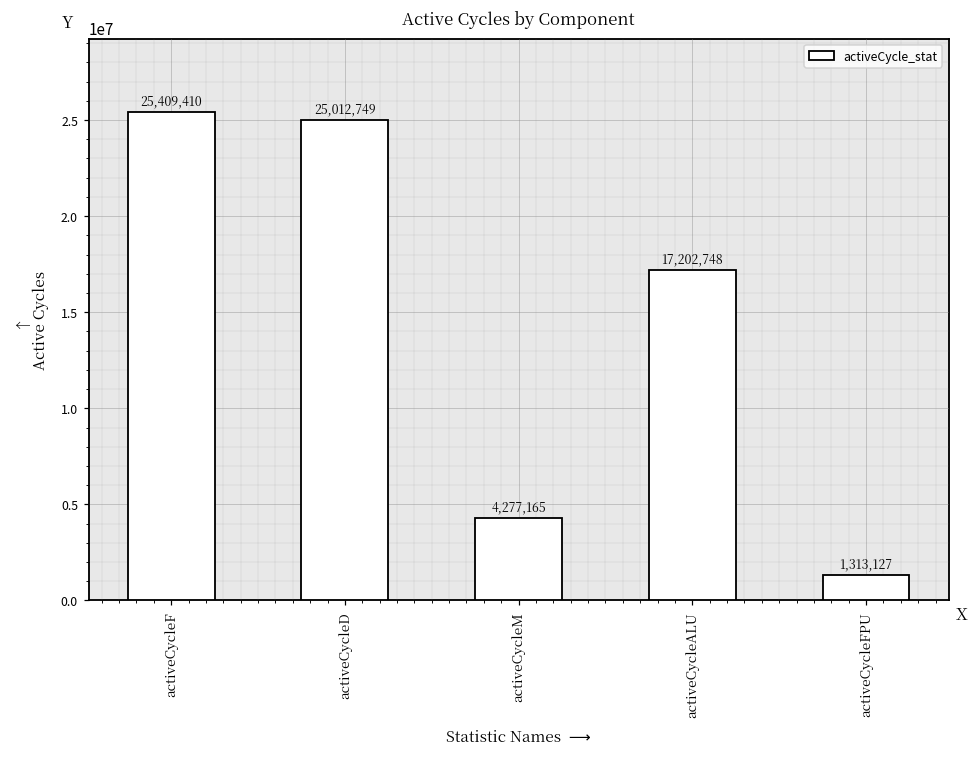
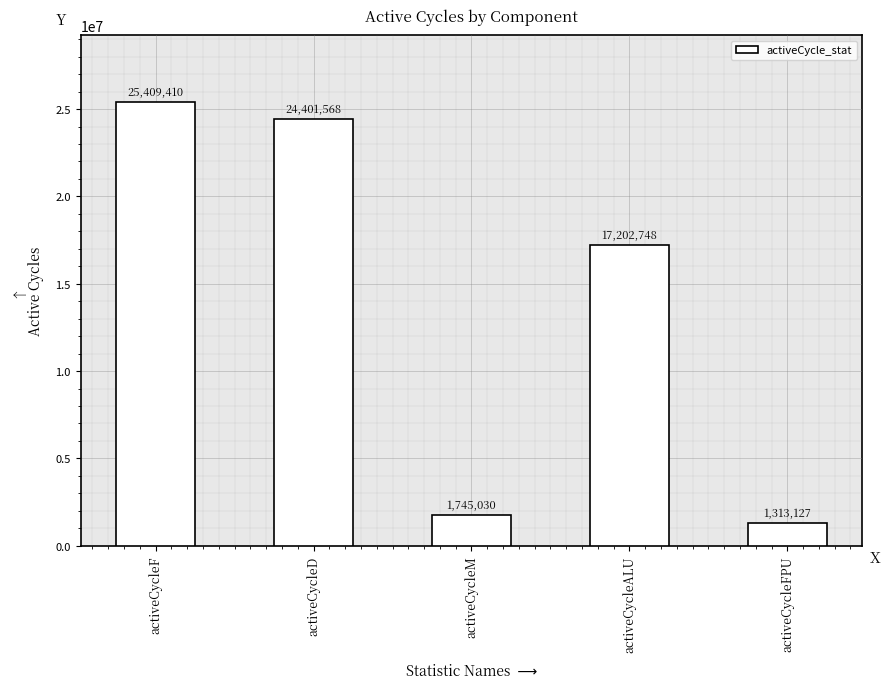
  {
    "activeCycleF": "25,409,410",
-   "activeCycleD": "25,012,749",
-   "activeCycleM": "4,277,165",
+   "activeCycleD": "24,401,568",
+   "activeCycleM": "1,745,030",
    "activeCycleALU": "17,202,748",
    "activeCycleFPU": "1,313,127"
  }
